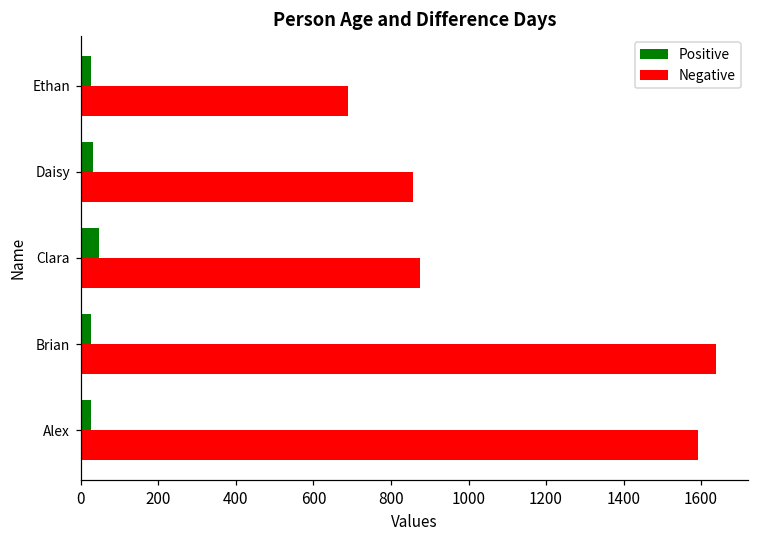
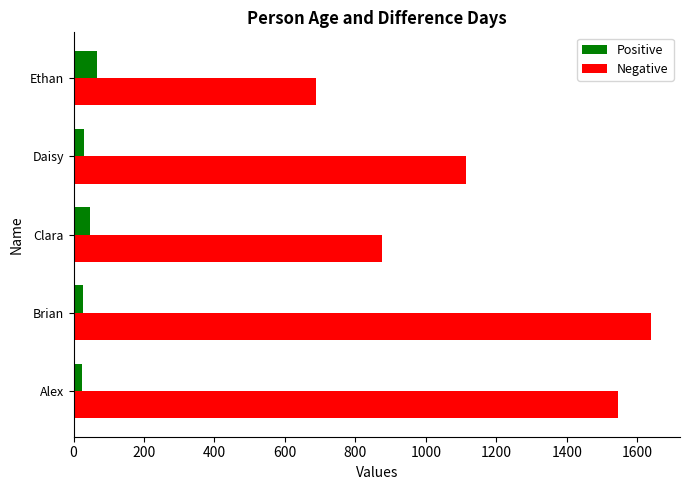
  {
    "Positive": {
-     "Ethan": 30,
+     "Ethan": 70,
      "Daisy": 30,
      "Clara": 50,
      "Brian": 30,
      "Alex": 30
    },
    "Negative": {
      "Ethan": 690,
-     "Daisy": 860,
+     "Daisy": 1120,
      "Clara": 880,
      "Brian": 1640,
-     "Alex": 1590
+     "Alex": 1550
    }
  }
